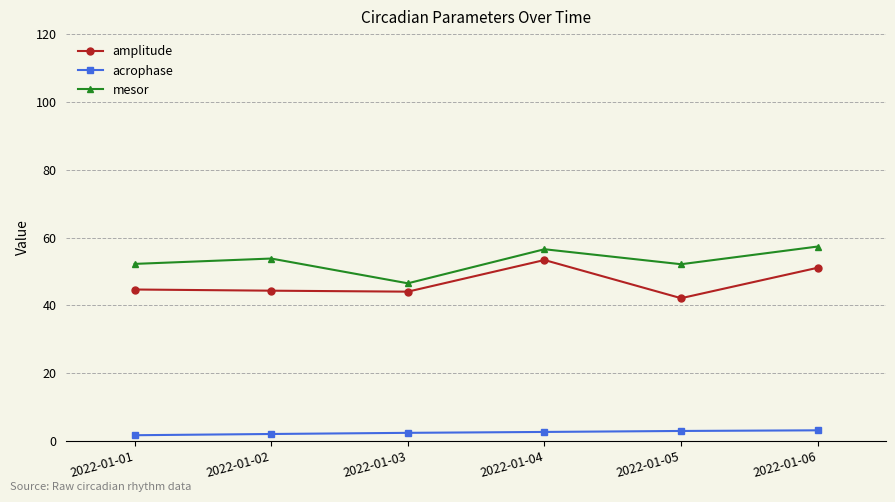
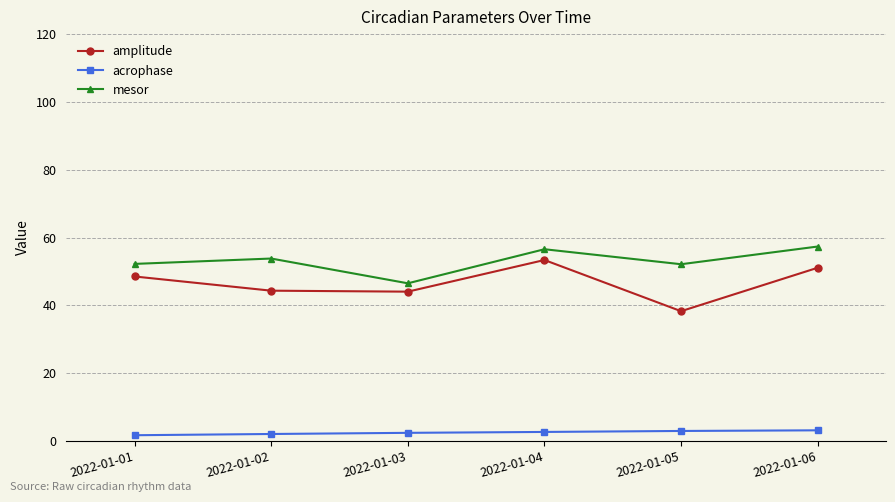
  {
    "amplitude": {
-     "2022-01-01": 45,
+     "2022-01-01": 49,
      "2022-01-02": 44,
      "2022-01-03": 44,
      "2022-01-04": 53,
-     "2022-01-05": 42,
+     "2022-01-05": 38,
      "2022-01-06": 51
    },
    "acrophase": {
      "2022-01-01": 2,
      "2022-01-02": 2,
      "2022-01-03": 2,
      "2022-01-04": 3,
      "2022-01-05": 3,
      "2022-01-06": 3
    },
    "mesor": {
      "2022-01-01": 52,
      "2022-01-02": 54,
      "2022-01-03": 46,
      "2022-01-04": 57,
      "2022-01-05": 52,
      "2022-01-06": 57
    }
  }
